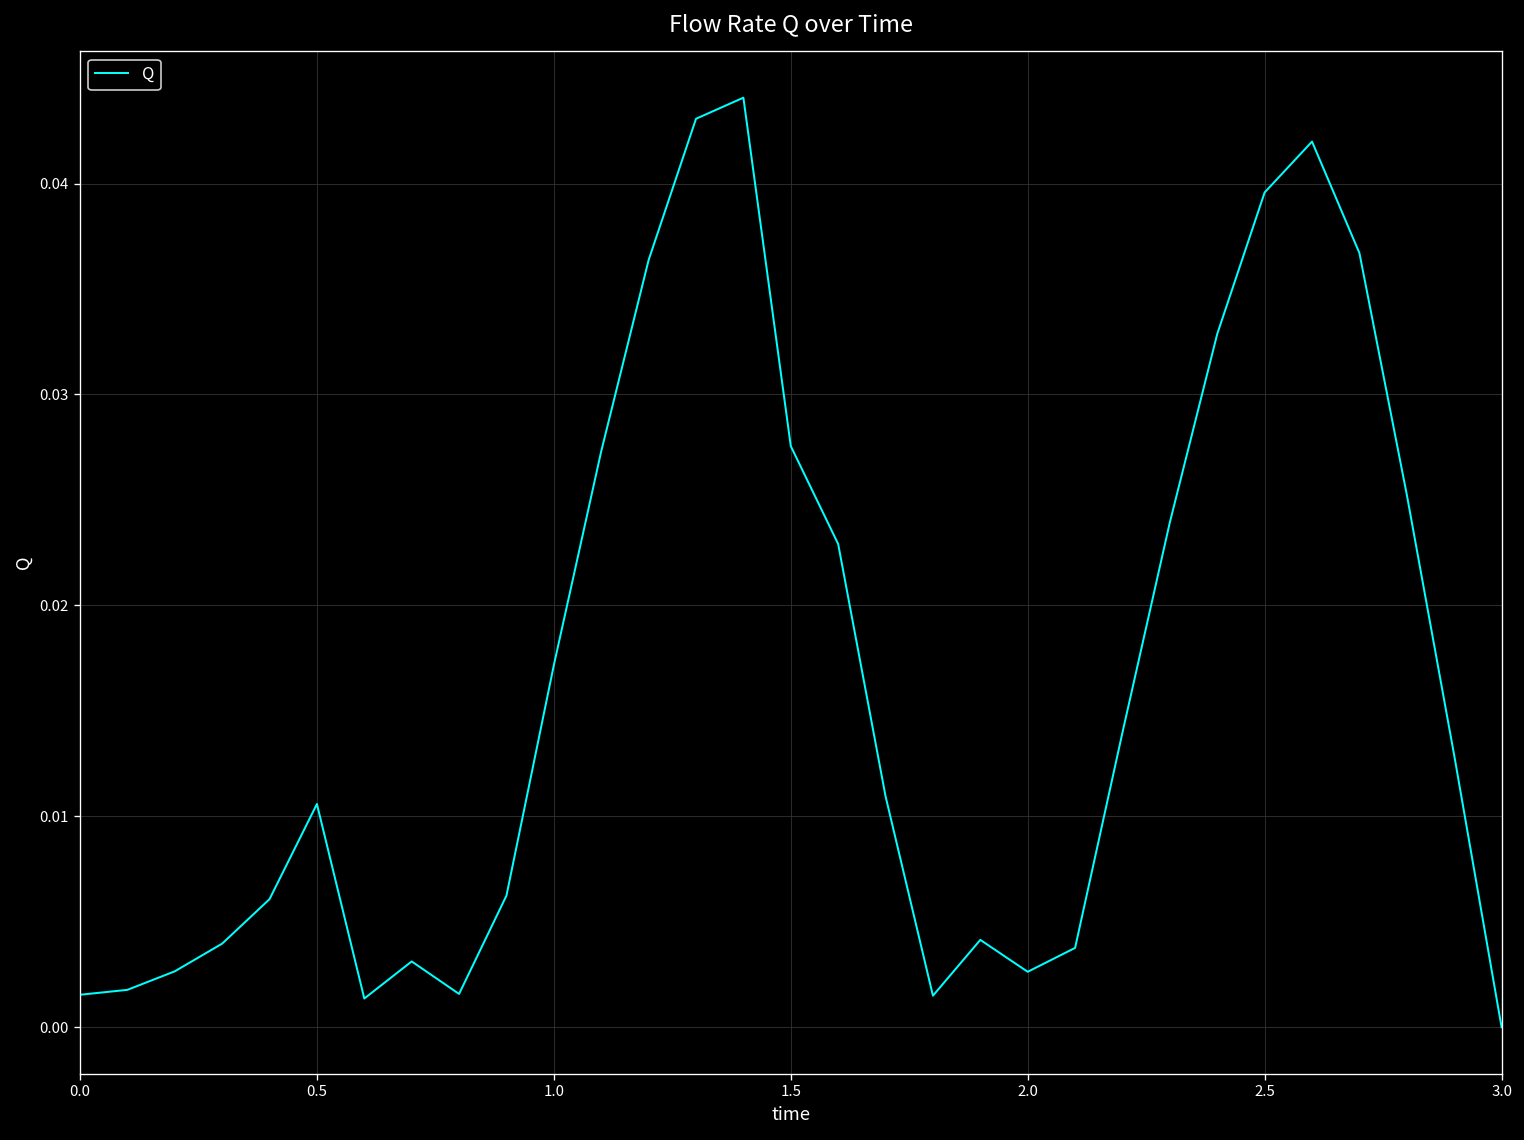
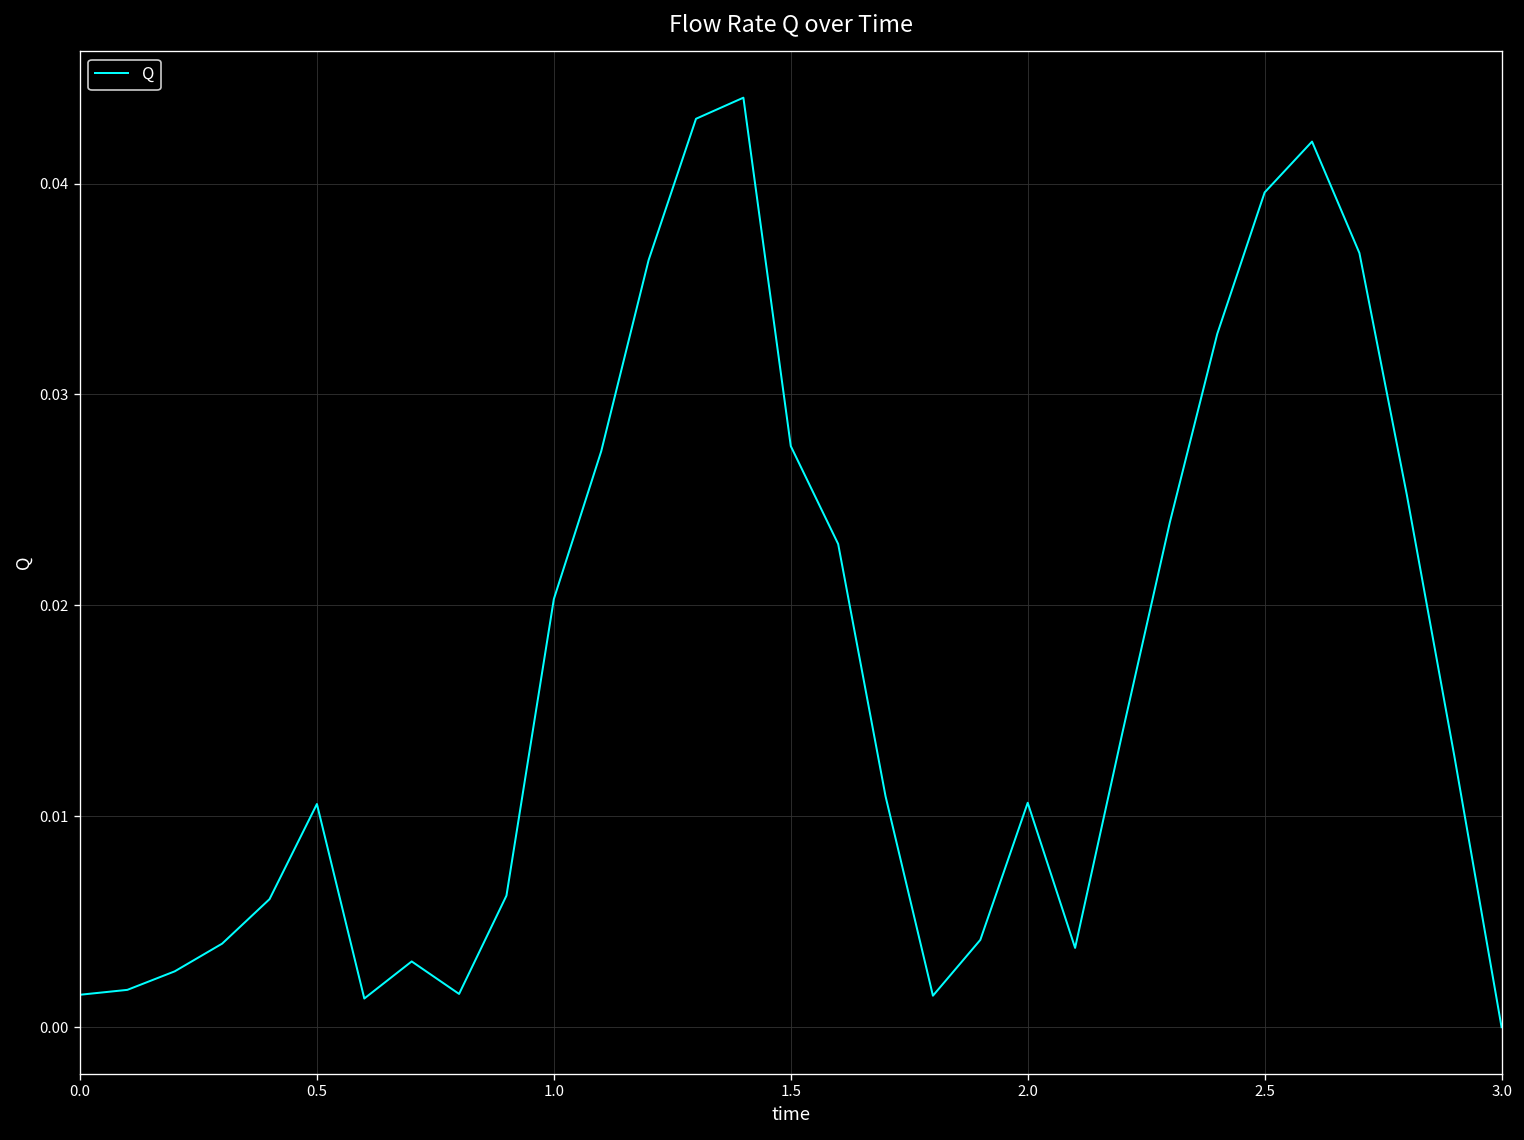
  {
    "0.0": 0.0015,
    "0.5": 0.0106,
-   "1.0": 0.0172,
+   "1.0": 0.0203,
    "1.5": 0.0276,
-   "2.0": 0.0026,
+   "2.0": 0.0106,
    "2.5": 0.0396,
    "3.0": 0.0000
  }
